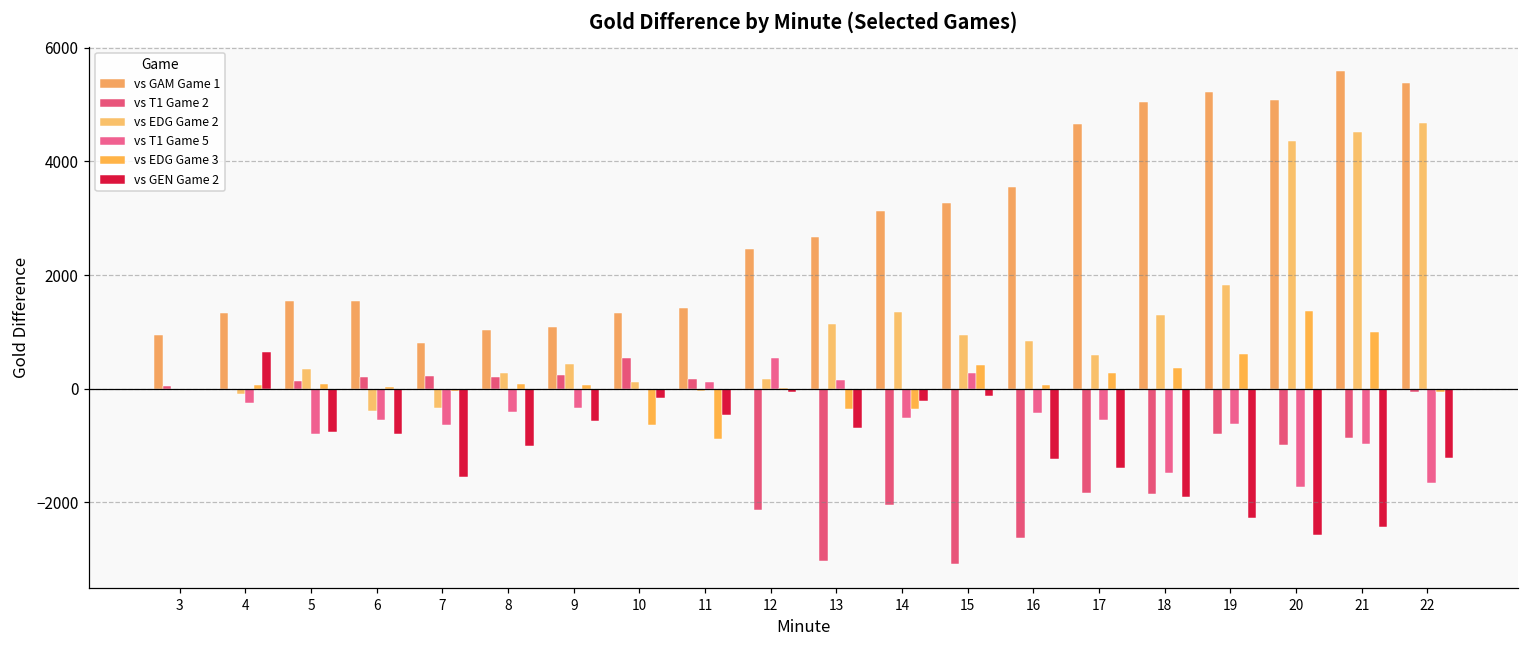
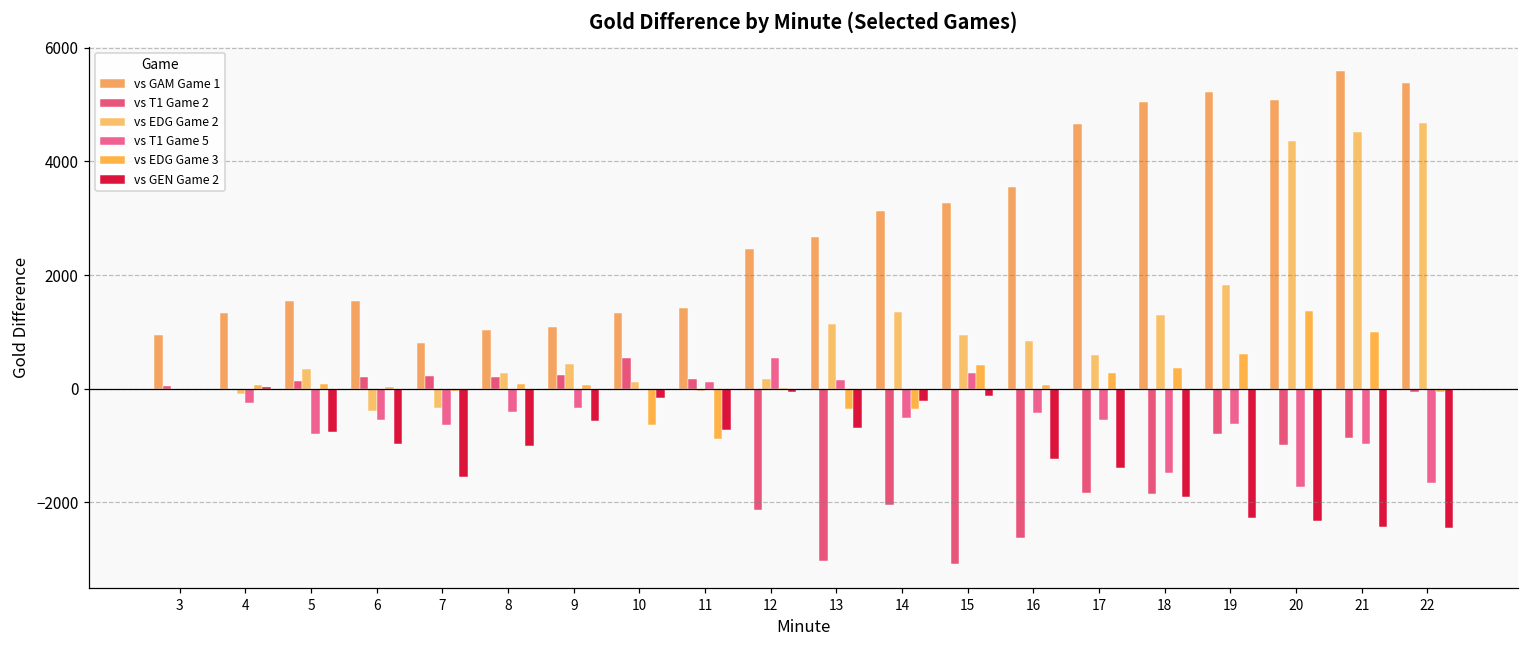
  {
    "vs GEN Game 2": {
      "3": 0,
-     "4": 600,
+     "4": 0,
      "5": -800,
-     "6": -800,
+     "6": -1000,
      "7": -1500,
      "8": -1000,
      "9": -600,
      "10": -200,
-     "11": -500,
+     "11": -700,
      "12": -100,
      "13": -700,
      "14": -200,
      "15": -100,
      "16": -1200,
      "17": -1400,
      "18": -1900,
      "19": -2300,
-     "20": -2600,
+     "20": -2300,
      "21": -2400,
-     "22": -1200
+     "22": -2500
    }
  }
